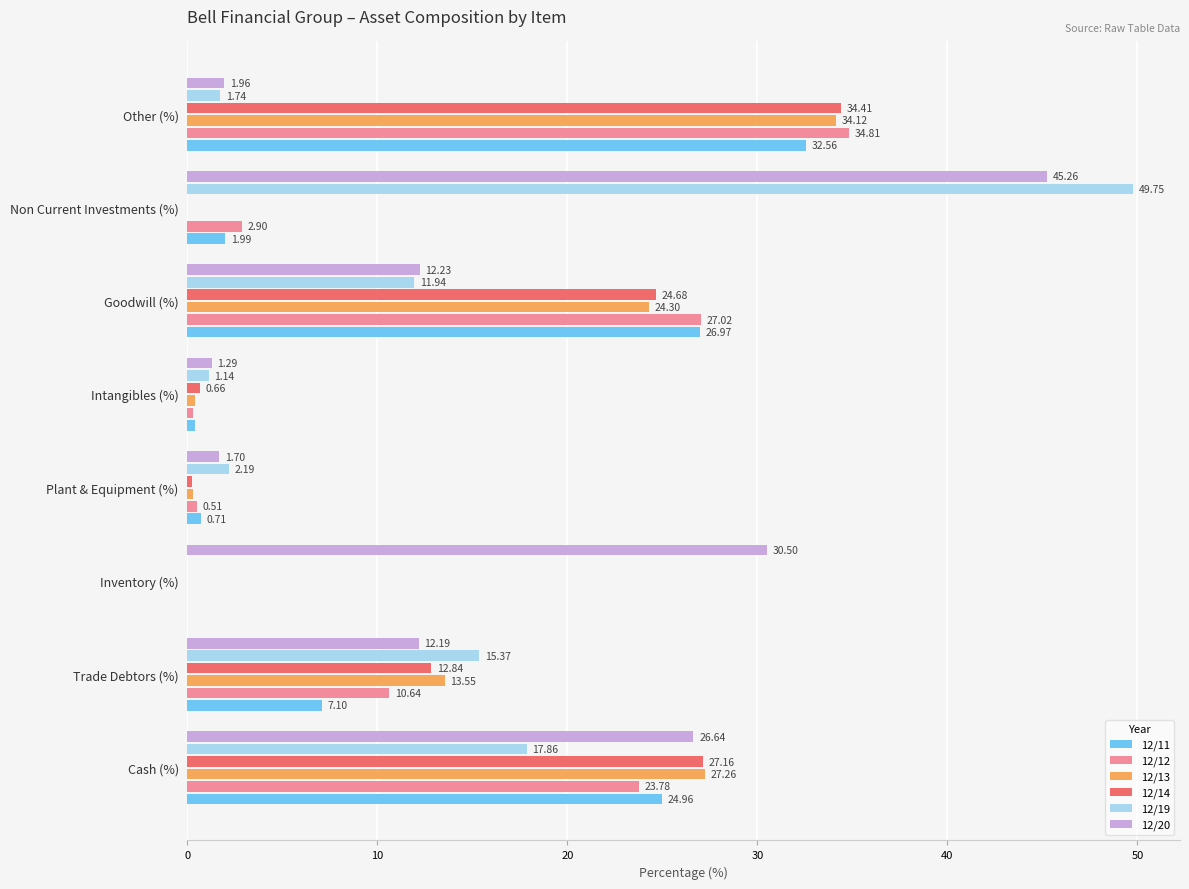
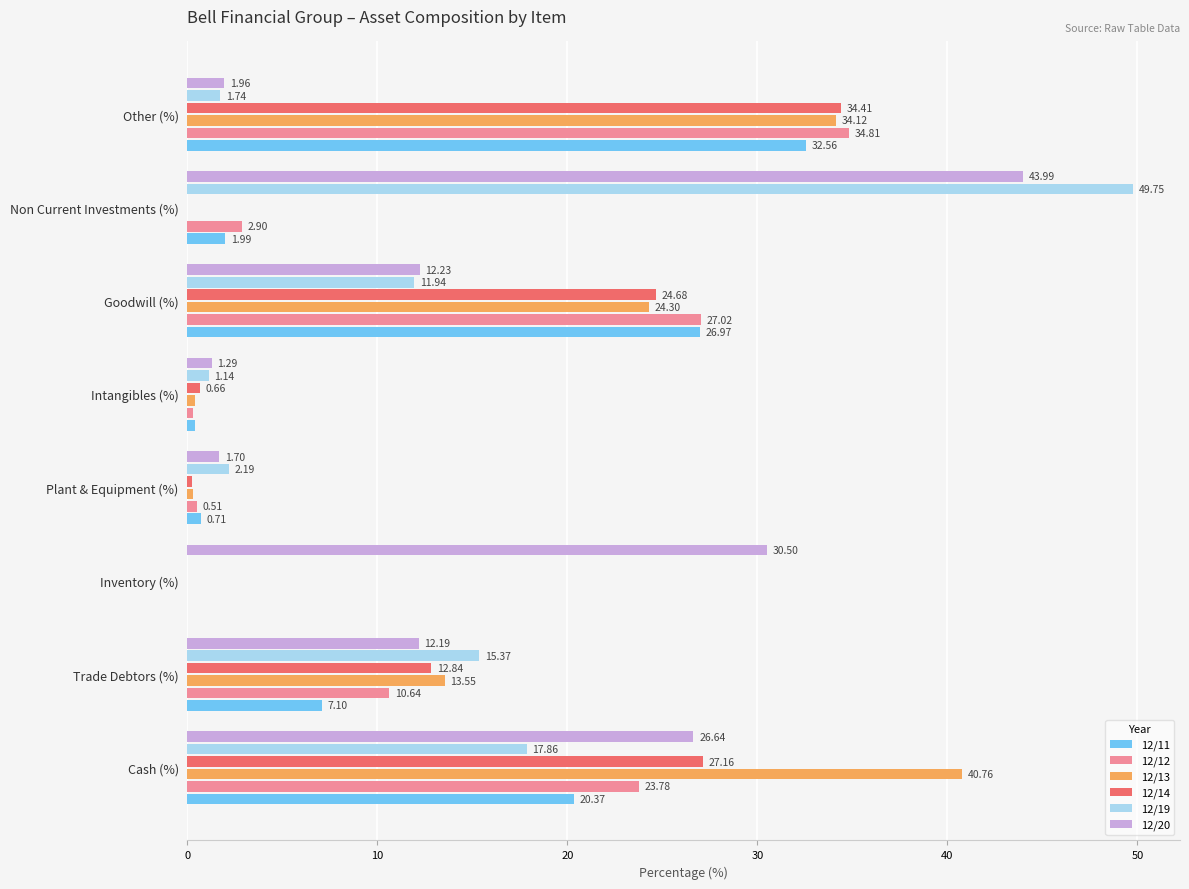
  {
    "12/11": {
      "Other (%)": 32.56,
      "Non Current Investments (%)": 1.99,
      "Goodwill (%)": 26.97,
      "Plant & Equipment (%)": 0.71,
      "Trade Debtors (%)": 7.10,
-     "Cash (%)": 24.96
+     "Cash (%)": 20.37
    },
    "12/13": {
      "Other (%)": 34.12,
      "Goodwill (%)": 24.30,
      "Trade Debtors (%)": 13.55,
-     "Cash (%)": 27.26
+     "Cash (%)": 40.76
    },
    "12/19": {
      "Other (%)": 1.74,
      "Non Current Investments (%)": 49.75,
      "Goodwill (%)": 11.94,
      "Intangibles (%)": 1.14,
      "Plant & Equipment (%)": 2.19,
      "Trade Debtors (%)": 15.37,
      "Cash (%)": 17.86
    },
    "12/20": {
      "Other (%)": 1.96,
-     "Non Current Investments (%)": 45.26,
+     "Non Current Investments (%)": 43.99,
      "Goodwill (%)": 12.23,
      "Intangibles (%)": 1.29,
      "Plant & Equipment (%)": 1.70,
      "Inventory (%)": 30.50,
      "Trade Debtors (%)": 12.19,
      "Cash (%)": 26.64
    }
  }
